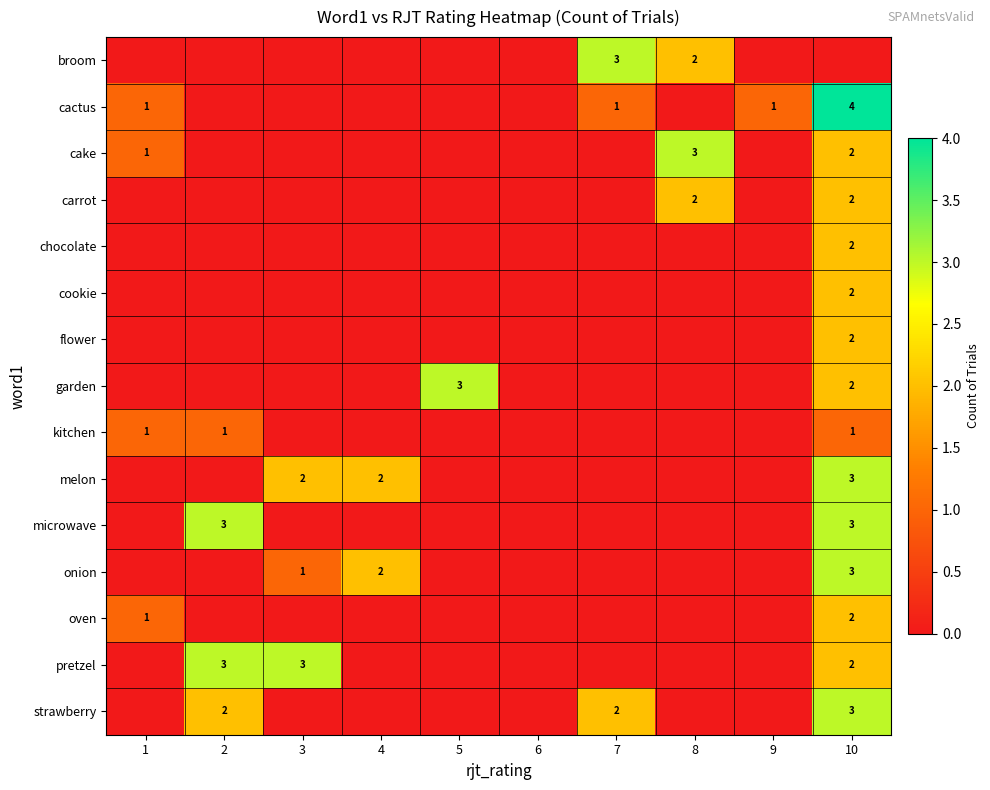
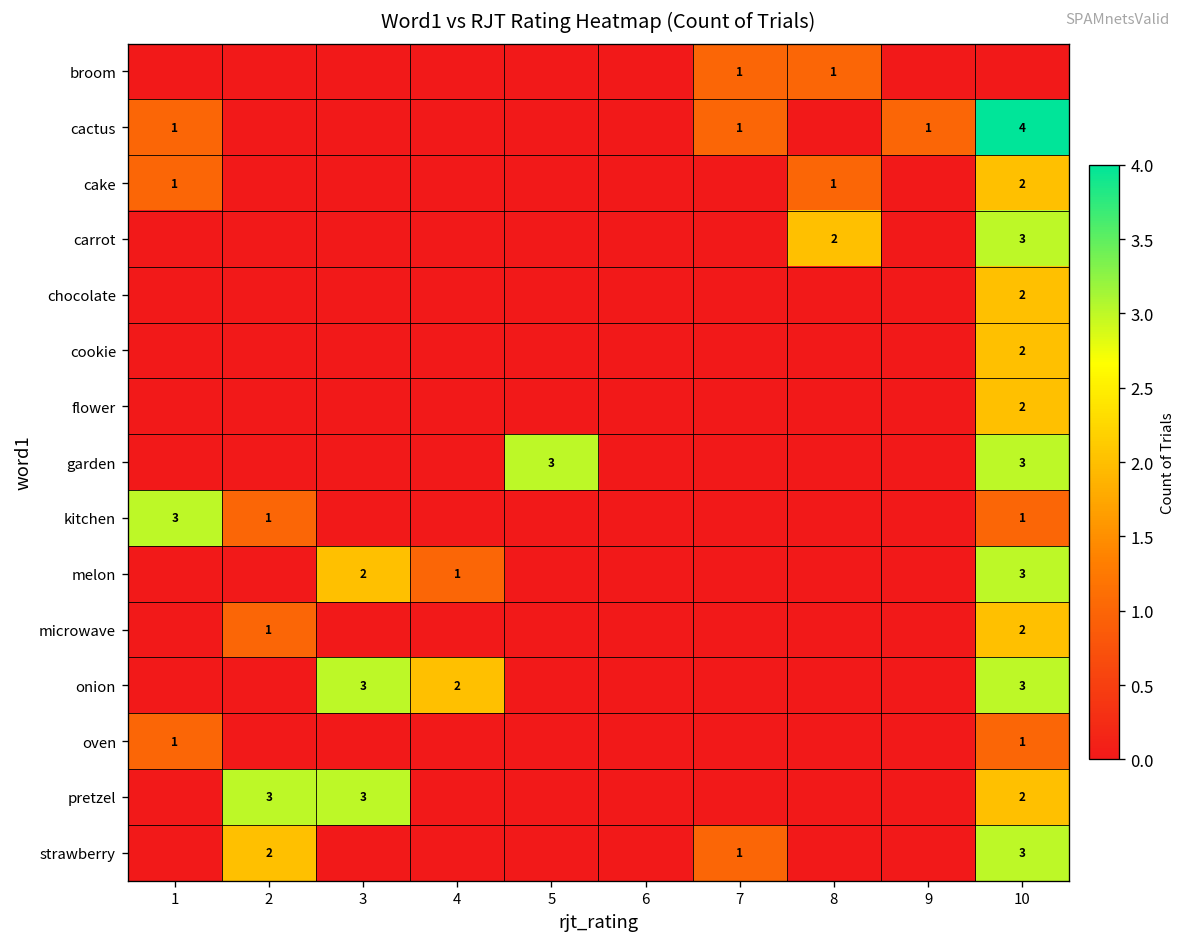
  {
    "broom": {
-     "7": 3,
-     "8": 2
+     "7": 1,
+     "8": 1
    },
    "cactus": {
      "1": 1,
      "7": 1,
      "9": 1,
      "10": 4
    },
    "cake": {
      "1": 1,
-     "8": 3,
+     "8": 1,
      "10": 2
    },
    "carrot": {
      "8": 2,
-     "10": 2
+     "10": 3
    },
    "chocolate": {
      "10": 2
    },
    "cookie": {
      "10": 2
    },
    "flower": {
      "10": 2
    },
    "garden": {
      "5": 3,
-     "10": 2
+     "10": 3
    },
    "kitchen": {
-     "1": 1,
+     "1": 3,
      "2": 1,
      "10": 1
    },
    "melon": {
      "3": 2,
-     "4": 2,
+     "4": 1,
      "10": 3
    },
    "microwave": {
-     "2": 3,
-     "10": 3
+     "2": 1,
+     "10": 2
    },
    "onion": {
-     "3": 1,
+     "3": 3,
      "4": 2,
      "10": 3
    },
    "oven": {
      "1": 1,
-     "10": 2
+     "10": 1
    },
    "pretzel": {
      "2": 3,
      "3": 3,
      "10": 2
    },
    "strawberry": {
      "2": 2,
-     "7": 2,
+     "7": 1,
      "10": 3
    }
  }
